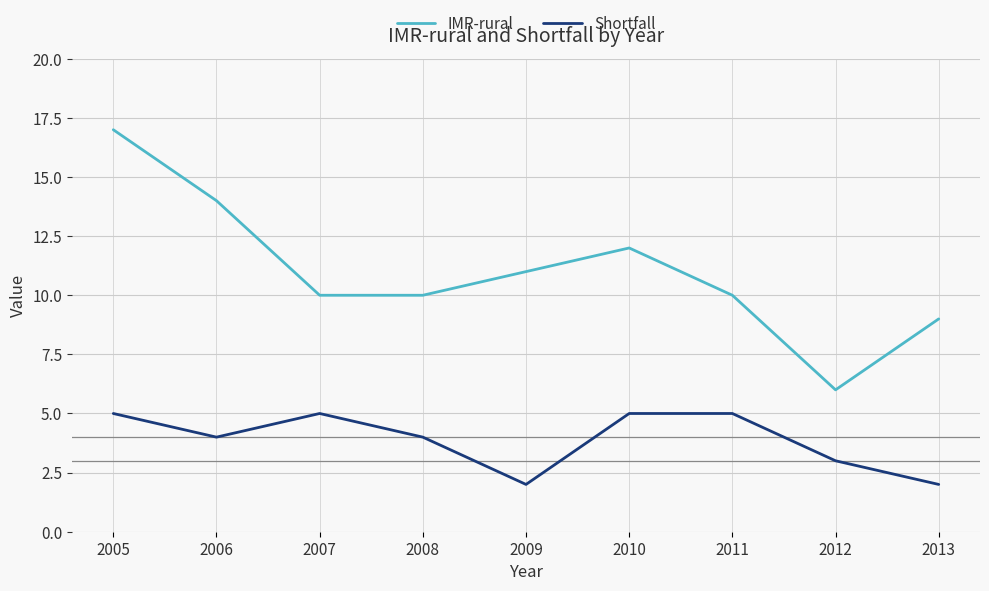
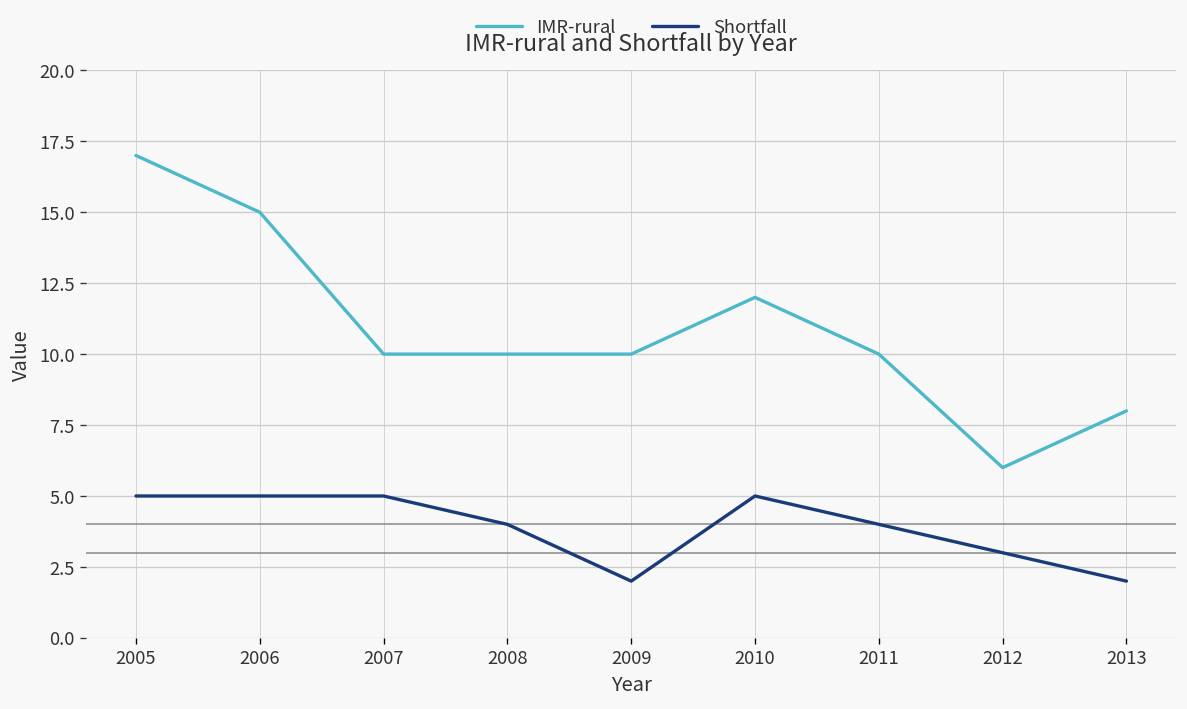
  {
    "IMR-rural": {
      "2005": 17,
-     "2006": 14,
+     "2006": 15,
      "2007": 10,
      "2008": 10,
-     "2009": 11,
+     "2009": 10,
      "2010": 12,
      "2011": 10,
      "2012": 6,
-     "2013": 9
+     "2013": 8
    },
    "Shortfall": {
      "2005": 5,
-     "2006": 4,
+     "2006": 5,
      "2007": 5,
      "2008": 4,
      "2009": 2,
      "2010": 5,
-     "2011": 5,
+     "2011": 4,
      "2012": 3,
      "2013": 2
    }
  }
